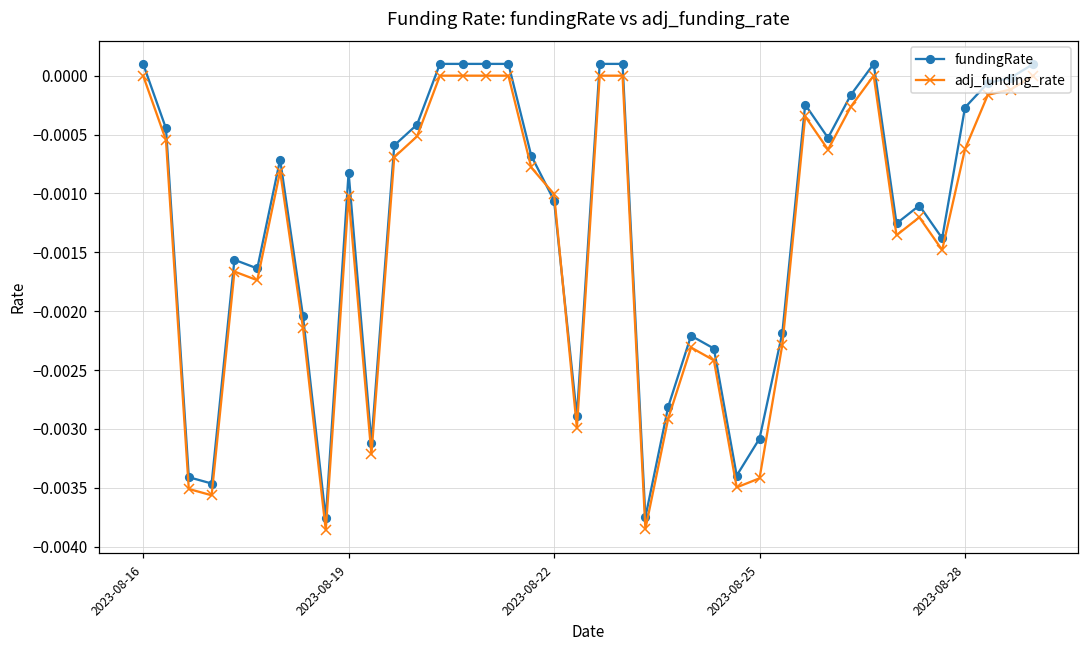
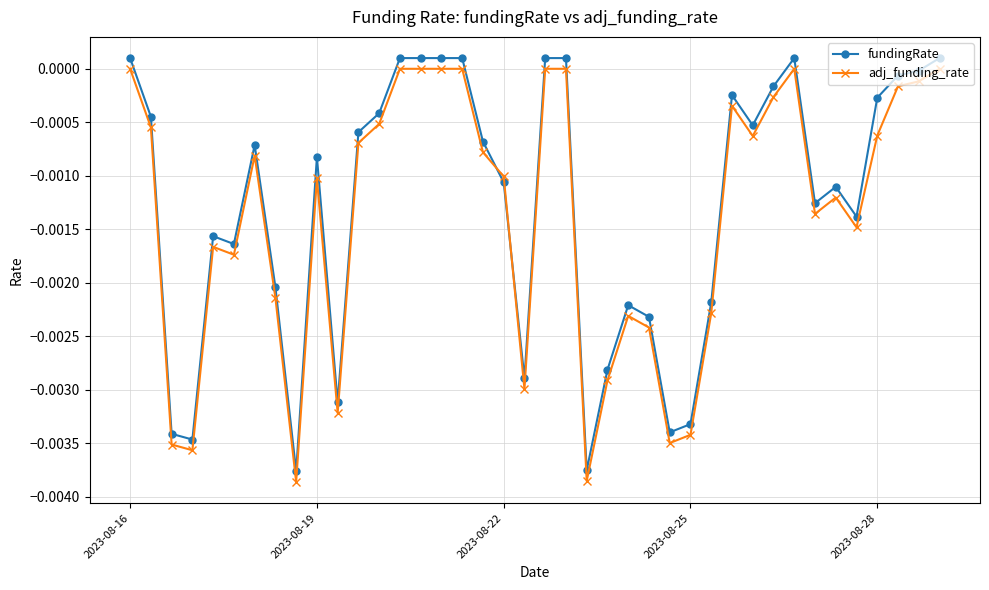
  {
    "fundingRate": {
      "2023-08-16": 0.00010,
      "2023-08-19": -0.00082,
      "2023-08-22": -0.00106,
-     "2023-08-25": -0.00308,
+     "2023-08-25": -0.00332,
      "2023-08-28": -0.00027
    },
    "adj_funding_rate": {
      "2023-08-16": 0.00000,
      "2023-08-19": -0.00102,
      "2023-08-22": -0.00101,
      "2023-08-25": -0.00342,
      "2023-08-28": -0.00062
    }
  }
